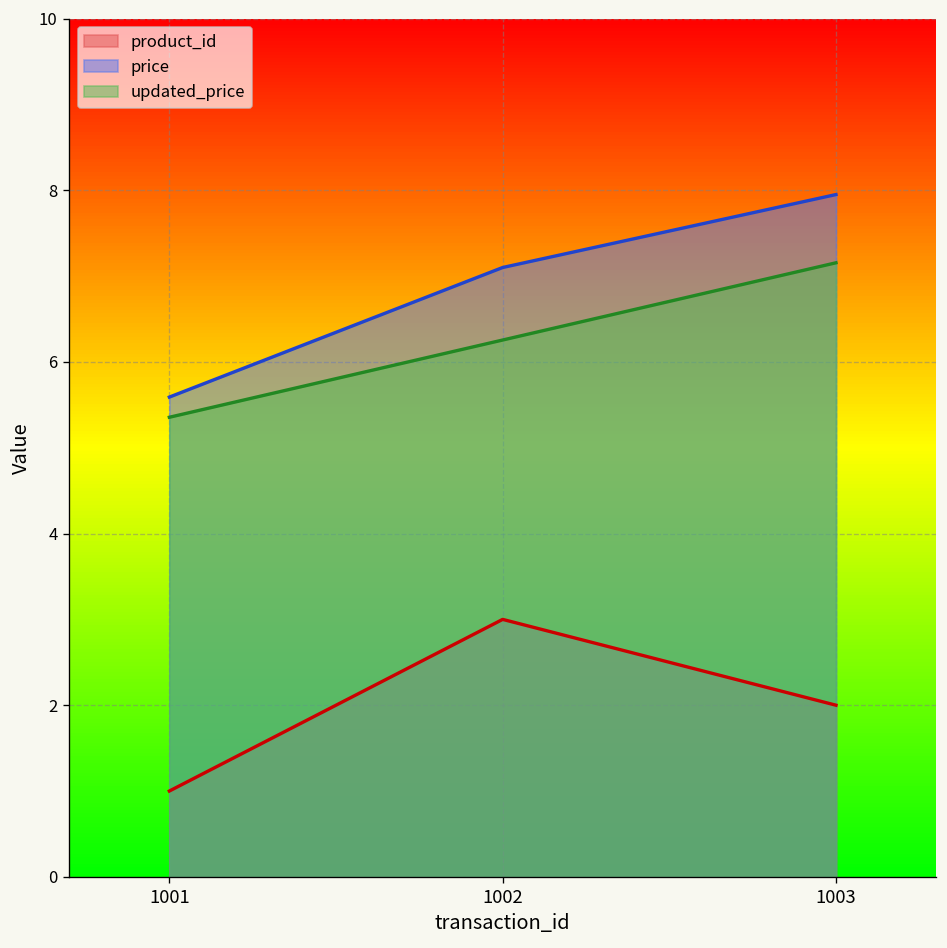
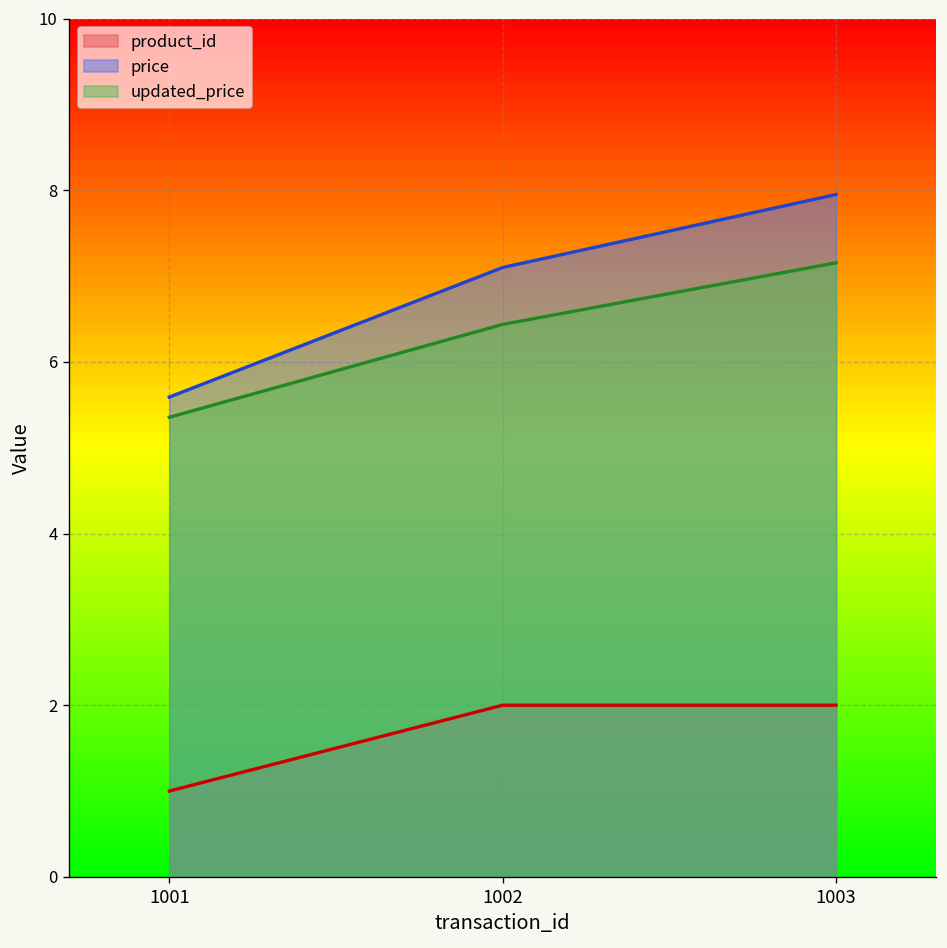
  {
    "product_id": {
      "1001": 1,
-     "1002": 3,
+     "1002": 2,
      "1003": 2
    },
    "price": {
      "1001": 5.6,
      "1002": 7.1,
      "1003": 8.0
    },
    "updated_price": {
      "1001": 5.4,
-     "1002": 6.3,
+     "1002": 6.4,
      "1003": 7.2
    }
  }
